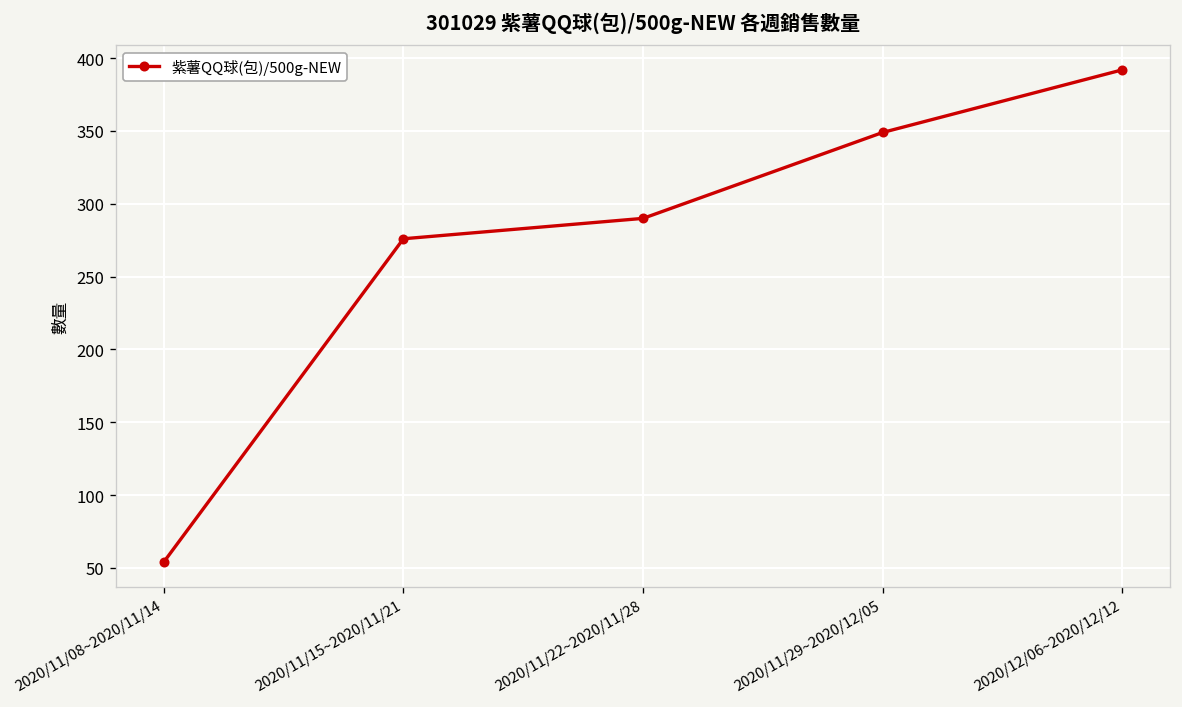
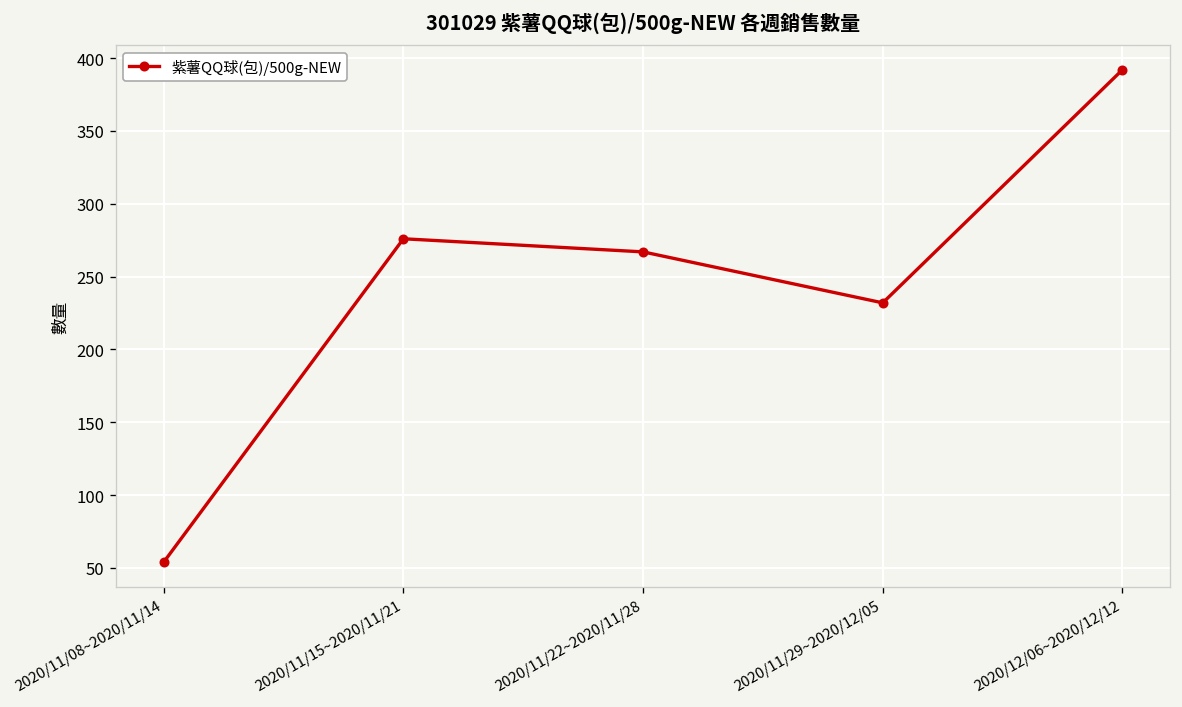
  {
    "2020/11/08~2020/11/14": 54,
    "2020/11/15~2020/11/21": 276,
-   "2020/11/22~2020/11/28": 290,
-   "2020/11/29~2020/12/05": 349,
+   "2020/11/22~2020/11/28": 267,
+   "2020/11/29~2020/12/05": 232,
    "2020/12/06~2020/12/12": 392
  }
